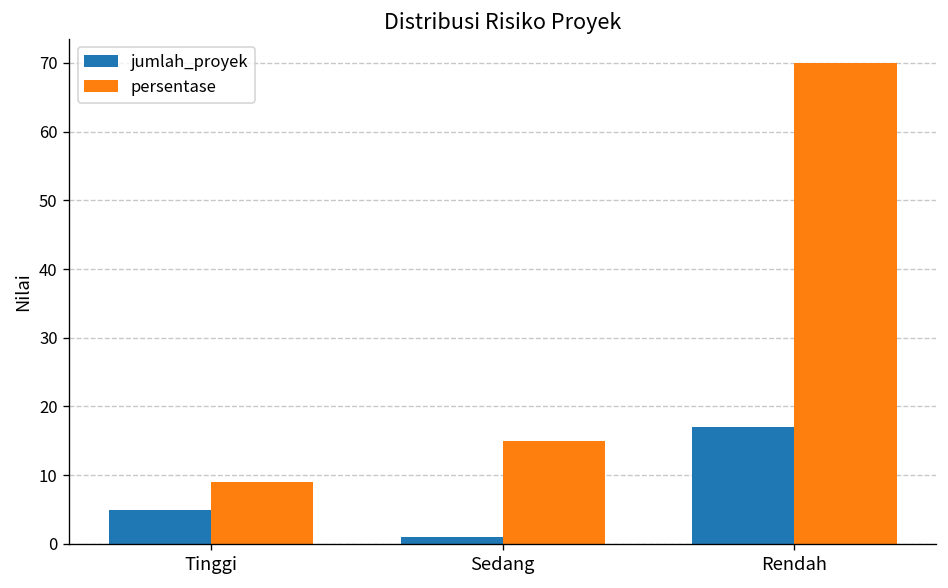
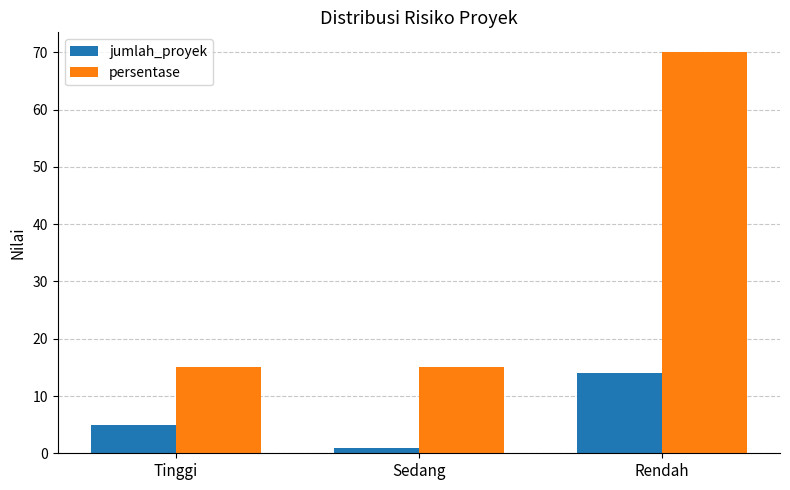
  {
    "jumlah_proyek": {
      "Tinggi": 5,
      "Sedang": 1,
-     "Rendah": 17
+     "Rendah": 14
    },
    "persentase": {
-     "Tinggi": 9,
+     "Tinggi": 15,
      "Sedang": 15,
      "Rendah": 70
    }
  }
